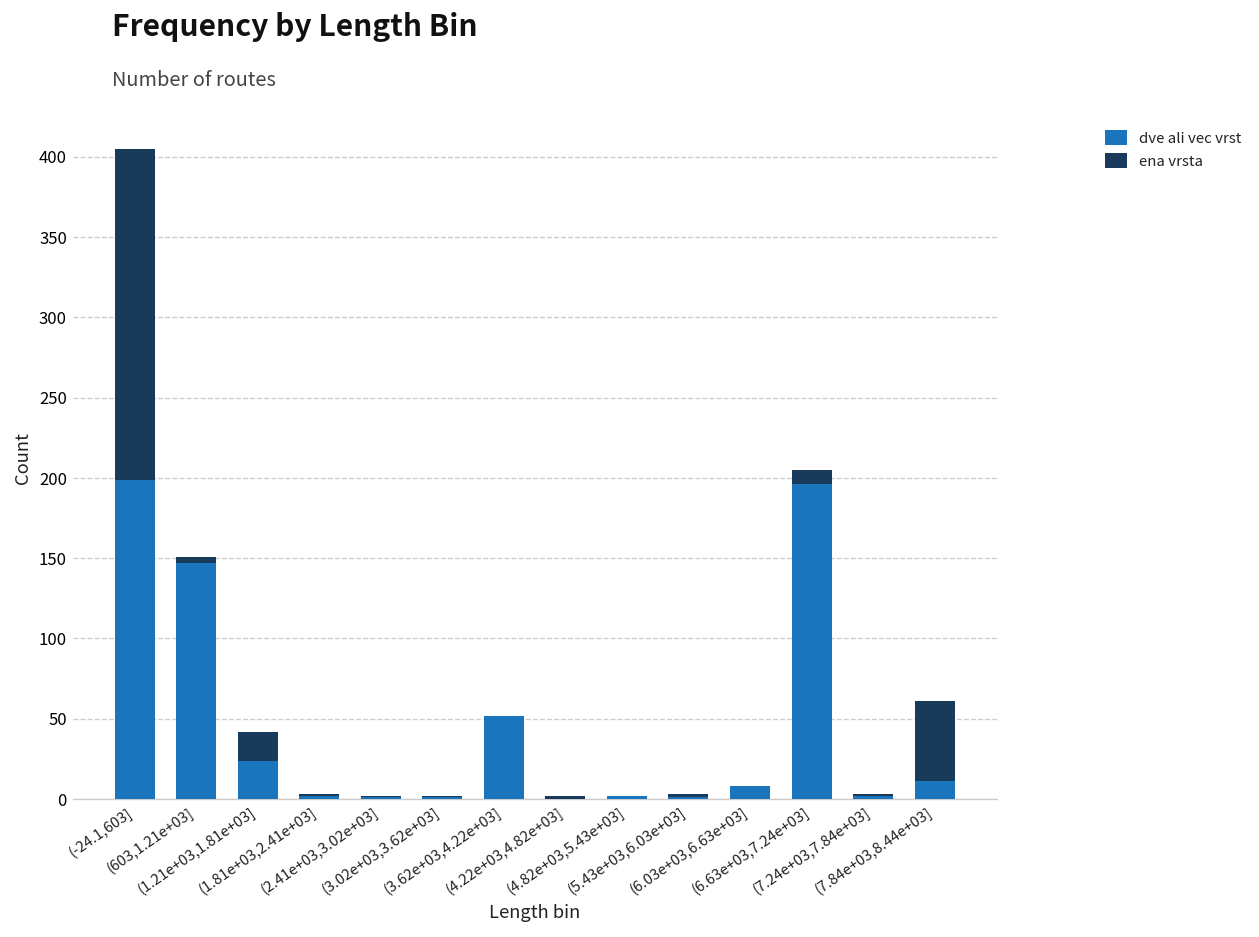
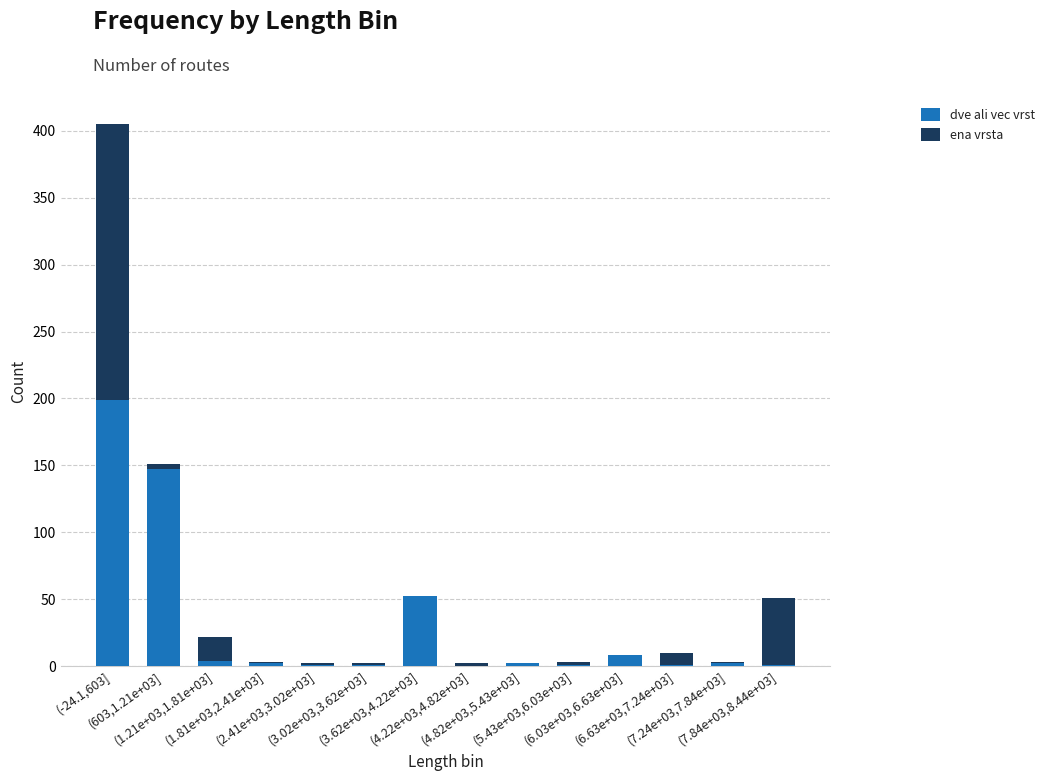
  {
    "dve ali vec vrst": {
      "(-24.1,603]": 199,
      "(603,1.21e+03]": 147,
-     "(1.21e+03,1.81e+03]": 24,
+     "(1.21e+03,1.81e+03]": 4,
      "(1.81e+03,2.41e+03]": 2,
      "(3.62e+03,4.22e+03]": 52,
      "(4.22e+03,4.82e+03]": 0,
      "(4.82e+03,5.43e+03]": 2,
      "(6.03e+03,6.63e+03]": 8,
-     "(6.63e+03,7.24e+03]": 196,
+     "(6.63e+03,7.24e+03]": 1,
      "(7.24e+03,7.84e+03]": 2,
-     "(7.84e+03,8.44e+03]": 11
+     "(7.84e+03,8.44e+03]": 1
    },
    "ena vrsta": {
      "(-24.1,603]": 206,
      "(603,1.21e+03]": 4,
      "(1.21e+03,1.81e+03]": 18,
      "(3.62e+03,4.22e+03]": 0,
      "(4.22e+03,4.82e+03]": 2,
      "(4.82e+03,5.43e+03]": 0,
      "(5.43e+03,6.03e+03]": 2,
      "(6.03e+03,6.63e+03]": 0,
      "(6.63e+03,7.24e+03]": 9,
      "(7.84e+03,8.44e+03]": 50
    }
  }
